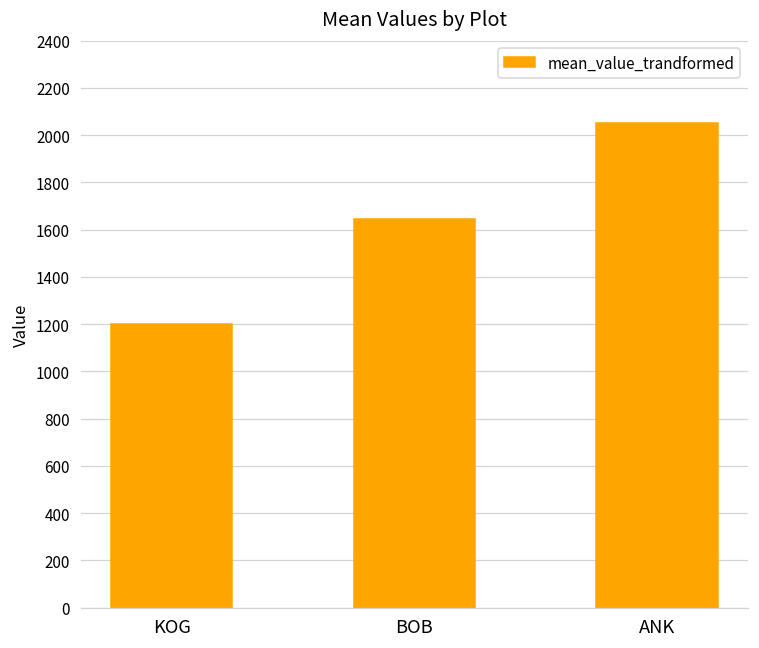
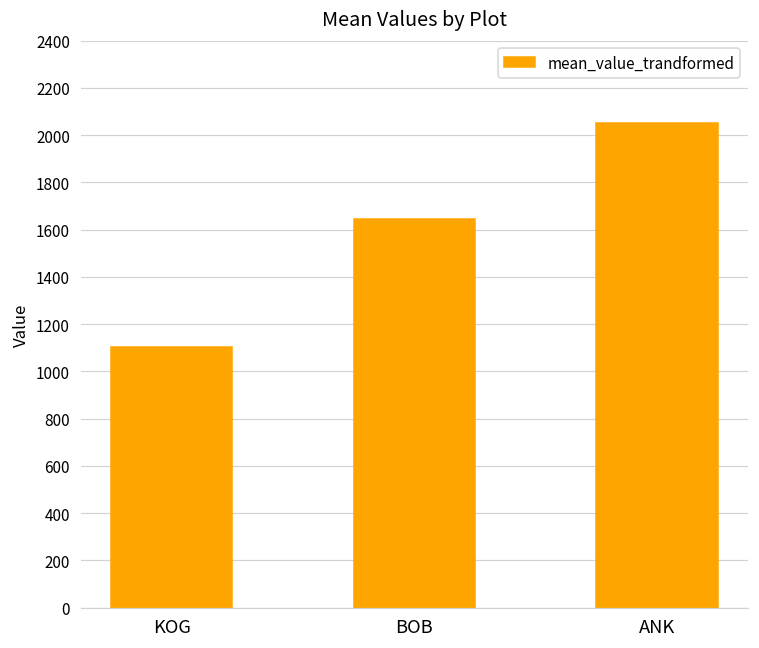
  {
-   "KOG": 1200,
+   "KOG": 1100,
    "BOB": 1640,
    "ANK": 2050
  }
